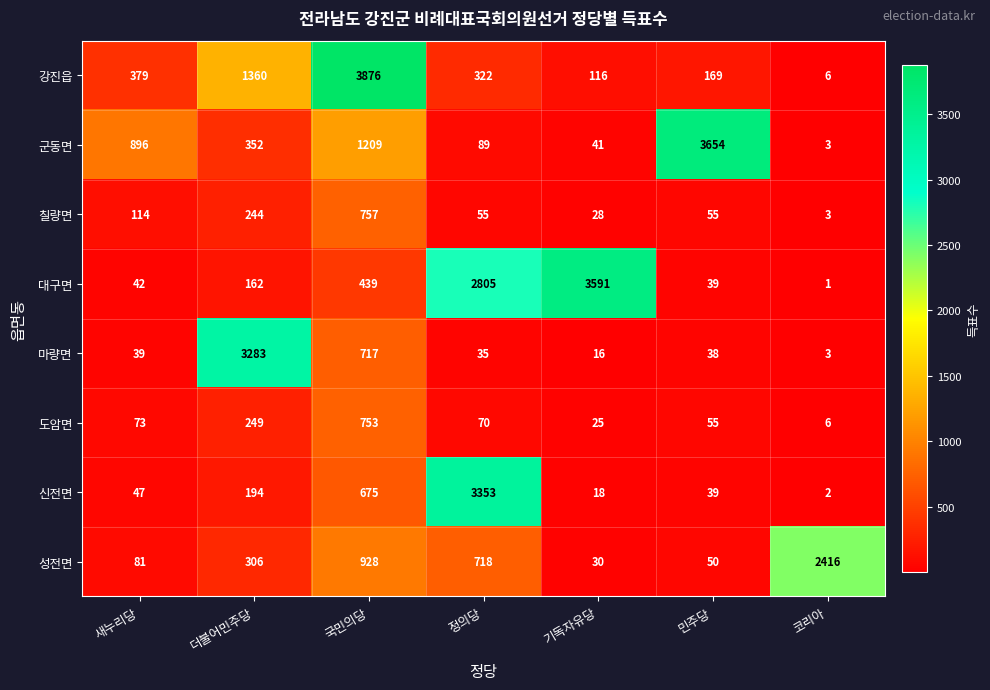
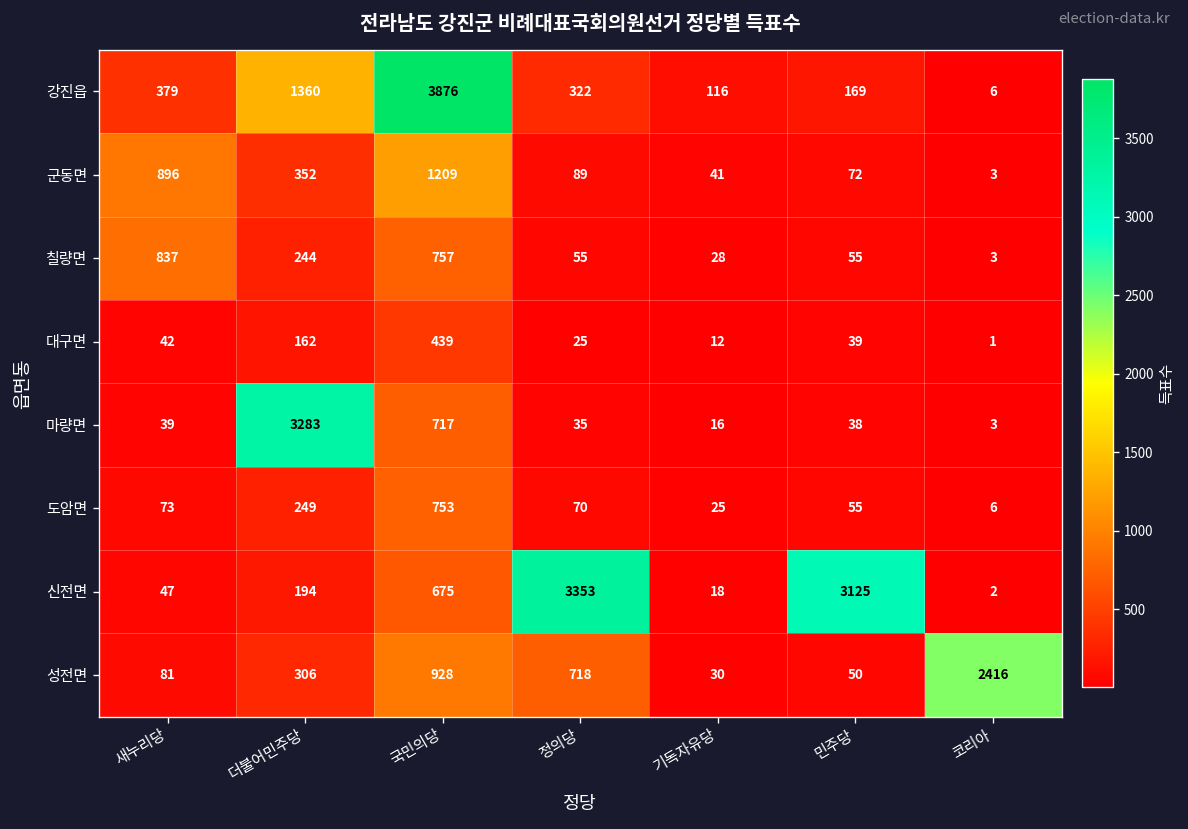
  {
    "강진읍": {
      "새누리당": 379,
      "더불어민주당": 1360,
      "국민의당": 3876,
      "정의당": 322,
      "기독자유당": 116,
      "민주당": 169,
      "코리아": 6
    },
    "군동면": {
      "새누리당": 896,
      "더불어민주당": 352,
      "국민의당": 1209,
      "정의당": 89,
      "기독자유당": 41,
-     "민주당": 3654,
+     "민주당": 72,
      "코리아": 3
    },
    "칠량면": {
-     "새누리당": 114,
+     "새누리당": 837,
      "더불어민주당": 244,
      "국민의당": 757,
      "정의당": 55,
      "기독자유당": 28,
      "민주당": 55,
      "코리아": 3
    },
    "대구면": {
      "새누리당": 42,
      "더불어민주당": 162,
      "국민의당": 439,
-     "정의당": 2805,
-     "기독자유당": 3591,
+     "정의당": 25,
+     "기독자유당": 12,
      "민주당": 39,
      "코리아": 1
    },
    "마량면": {
      "새누리당": 39,
      "더불어민주당": 3283,
      "국민의당": 717,
      "정의당": 35,
      "기독자유당": 16,
      "민주당": 38,
      "코리아": 3
    },
    "도암면": {
      "새누리당": 73,
      "더불어민주당": 249,
      "국민의당": 753,
      "정의당": 70,
      "기독자유당": 25,
      "민주당": 55,
      "코리아": 6
    },
    "신전면": {
      "새누리당": 47,
      "더불어민주당": 194,
      "국민의당": 675,
      "정의당": 3353,
      "기독자유당": 18,
-     "민주당": 39,
+     "민주당": 3125,
      "코리아": 2
    },
    "성전면": {
      "새누리당": 81,
      "더불어민주당": 306,
      "국민의당": 928,
      "정의당": 718,
      "기독자유당": 30,
      "민주당": 50,
      "코리아": 2416
    }
  }
